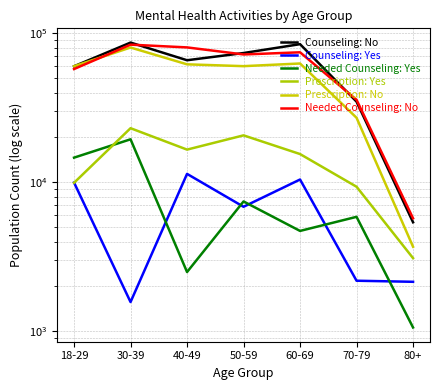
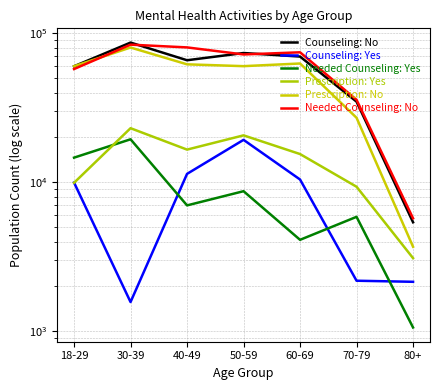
  {
    "Counseling: No": {
      "40-49": 70000,
-     "60-69": 80000,
+     "60-69": 70000,
      "80+": 5400
    },
    "Counseling: Yes": {
      "30-39": 1600,
      "40-49": 11000,
-     "50-59": 7000,
+     "50-59": 19000,
      "60-69": 10000,
      "70-79": 2200,
      "80+": 2100
    },
    "Needed Counseling: Yes": {
      "18-29": 15000,
      "30-39": 19000,
-     "40-49": 2500,
-     "50-59": 7000,
-     "60-69": 4700,
+     "40-49": 7000,
+     "50-59": 9000,
+     "60-69": 4100,
      "70-79": 5900,
      "80+": 1100
    },
    "Needed Counseling: No": {
      "18-29": 58000,
      "40-49": 80000,
      "60-69": 70000,
      "80+": 5700
    }
  }
